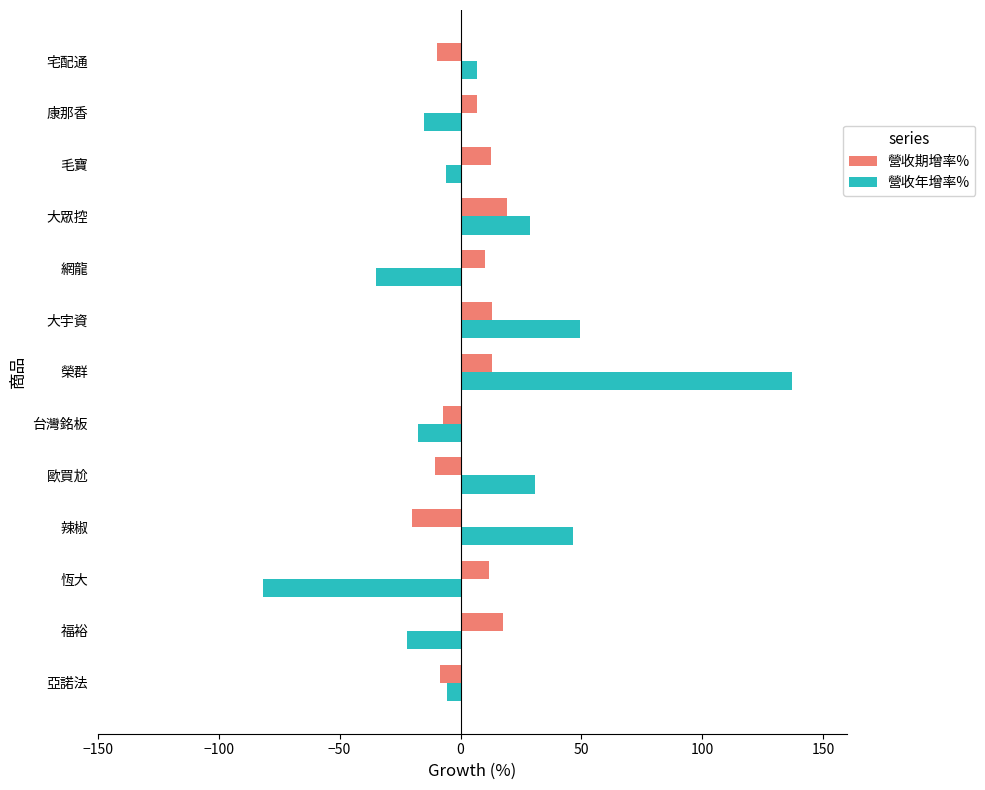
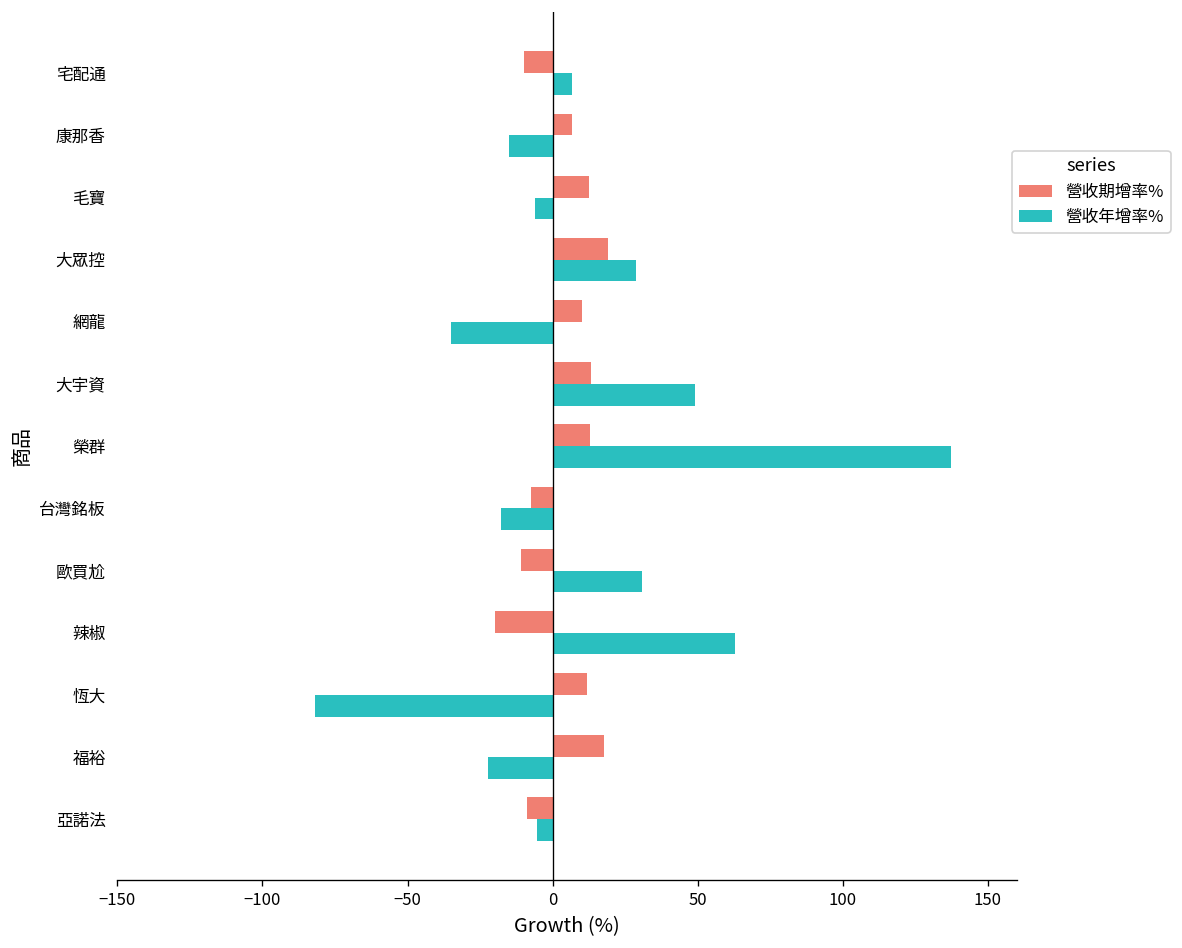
  {
    "營收期增率%": {
      "宅配通": -10,
      "康那香": 7,
      "毛寶": 13,
      "大眾控": 19,
      "網龍": 10,
      "大宇資": 13,
      "榮群": 13,
      "台灣銘板": -7,
      "歐買尬": -11,
      "辣椒": -20,
      "恆大": 12,
      "福裕": 18,
      "亞諾法": -9
    },
    "營收年增率%": {
      "宅配通": 7,
      "康那香": -15,
      "毛寶": -6,
      "大眾控": 29,
      "網龍": -35,
      "大宇資": 49,
      "榮群": 137,
      "台灣銘板": -18,
      "歐買尬": 31,
-     "辣椒": 47,
+     "辣椒": 63,
      "恆大": -82,
      "福裕": -22,
      "亞諾法": -5
    }
  }
